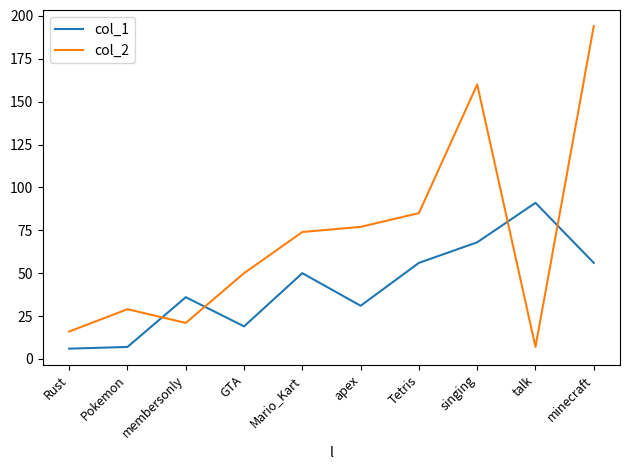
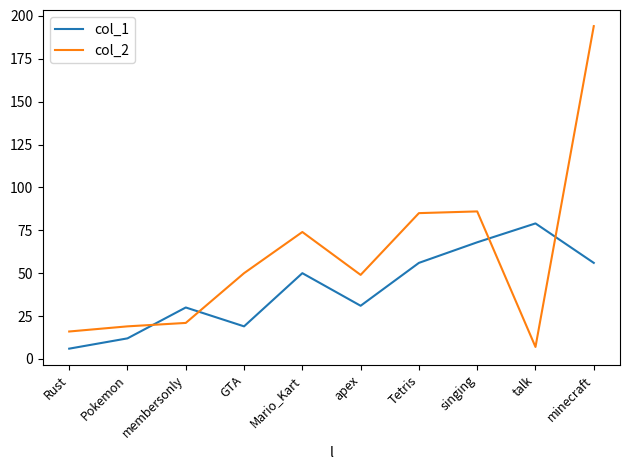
  {
    "col_1": {
      "Rust": 6,
-     "Pokemon": 7,
-     "membersonly": 36,
+     "Pokemon": 12,
+     "membersonly": 30,
      "GTA": 19,
      "Mario_Kart": 50,
      "apex": 31,
      "Tetris": 56,
      "singing": 68,
-     "talk": 91,
+     "talk": 79,
      "minecraft": 56
    },
    "col_2": {
      "Rust": 16,
-     "Pokemon": 29,
+     "Pokemon": 19,
      "membersonly": 21,
      "GTA": 50,
      "Mario_Kart": 74,
-     "apex": 77,
+     "apex": 49,
      "Tetris": 85,
-     "singing": 160,
+     "singing": 86,
      "talk": 7,
      "minecraft": 194
    }
  }
